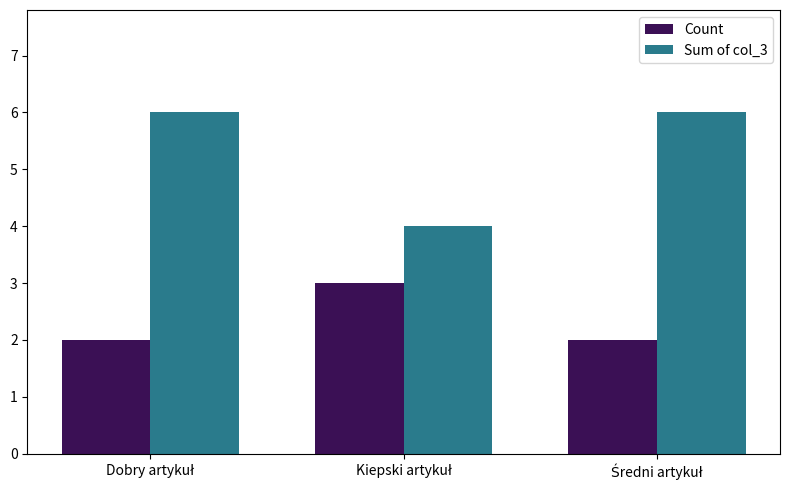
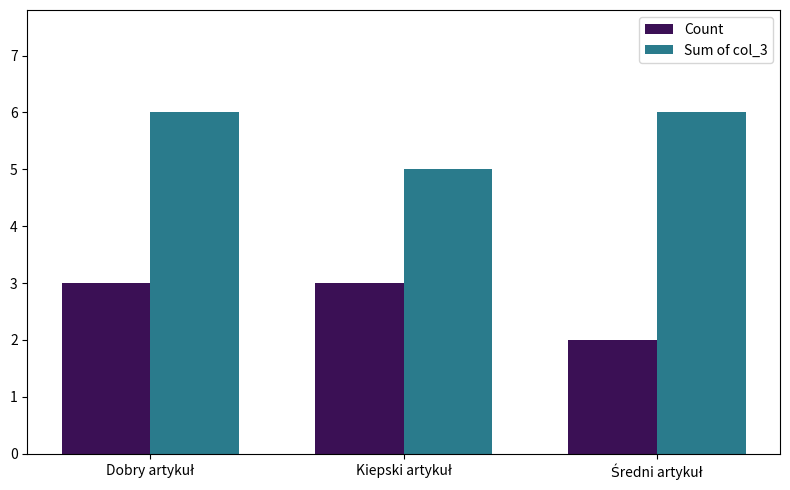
  {
    "Count": {
-     "Dobry artykuł": 2,
+     "Dobry artykuł": 3,
      "Kiepski artykuł": 3,
      "Średni artykuł": 2
    },
    "Sum of col_3": {
      "Dobry artykuł": 6,
-     "Kiepski artykuł": 4,
+     "Kiepski artykuł": 5,
      "Średni artykuł": 6
    }
  }
